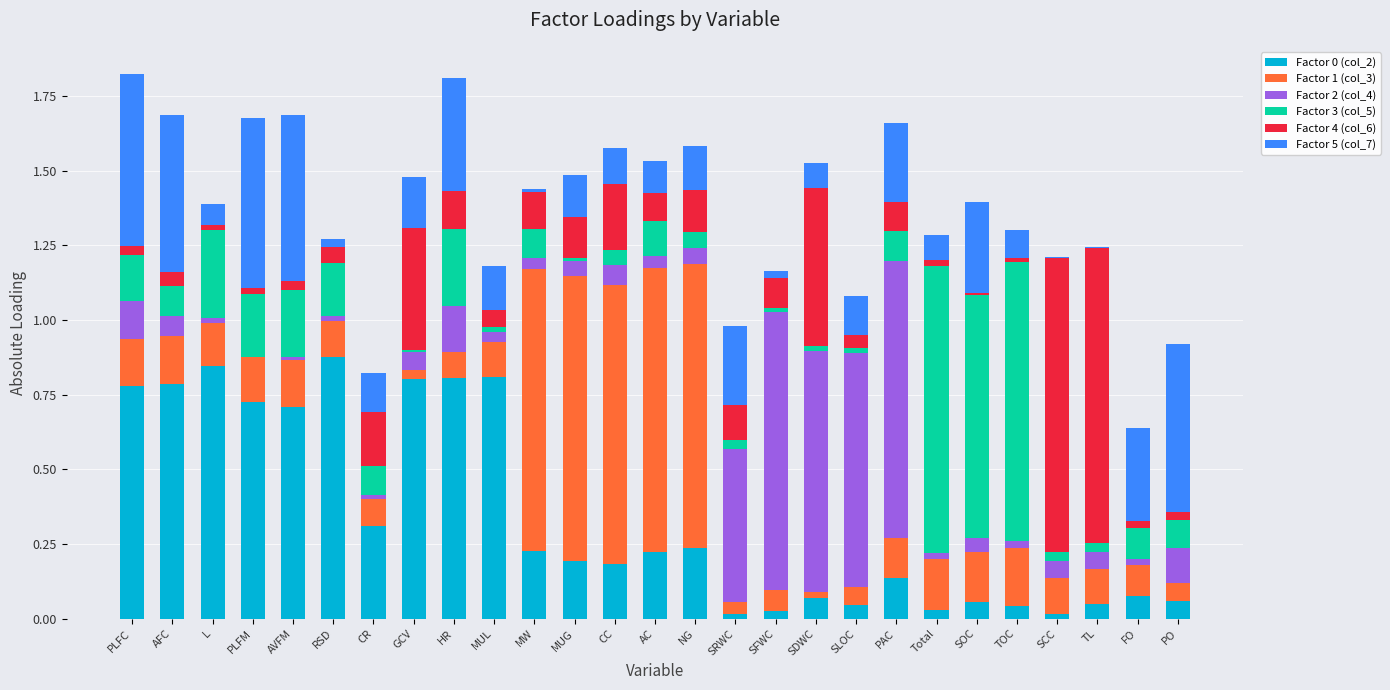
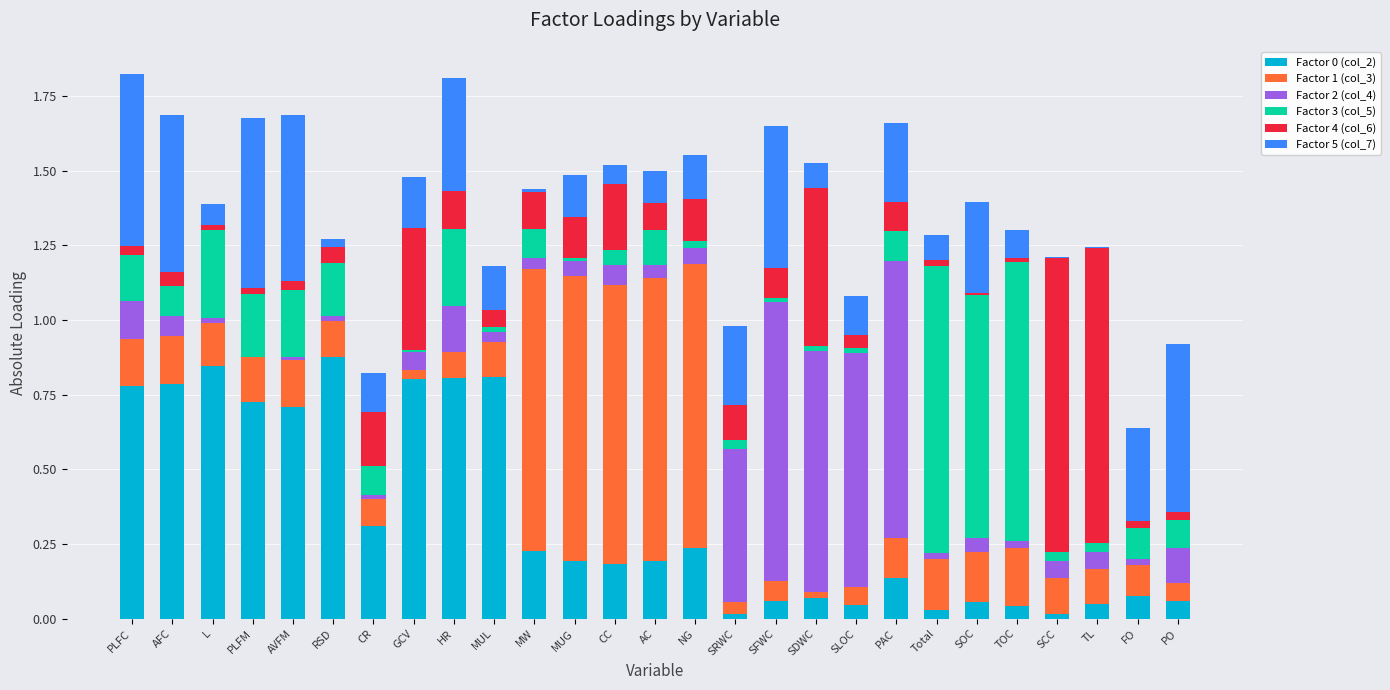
  {
    "Factor 0 (col_2)": {
      "PLFC": 0.78,
      "AFC": 0.78,
      "L": 0.85,
      "PLFM": 0.72,
      "AVFM": 0.71,
      "RSD": 0.88,
      "CR": 0.31,
      "GCV": 0.80,
      "HR": 0.81,
      "MUL": 0.81,
      "MW": 0.23,
      "MUG": 0.19,
      "CC": 0.18,
-     "AC": 0.22,
+     "AC": 0.19,
      "NG": 0.24,
      "SRWC": 0.02,
-     "SFWC": 0.03,
+     "SFWC": 0.06,
      "SDWC": 0.07,
      "SLOC": 0.04,
      "PAC": 0.14,
      "Total": 0.03,
      "SOC": 0.06,
      "TOC": 0.04,
      "SCC": 0.02,
      "TL": 0.05,
      "FO": 0.08,
      "PO": 0.06
    },
    "Factor 1 (col_3)": {
      "PLFC": 0.16,
      "AFC": 0.16,
      "L": 0.14,
      "PLFM": 0.15,
      "AVFM": 0.16,
      "RSD": 0.12,
      "CR": 0.09,
      "GCV": 0.03,
      "HR": 0.09,
      "MUL": 0.12,
      "MW": 0.94,
      "MUG": 0.95,
      "CC": 0.94,
      "AC": 0.95,
      "NG": 0.95,
      "SRWC": 0.04,
      "SFWC": 0.07,
      "SDWC": 0.02,
      "SLOC": 0.06,
      "PAC": 0.13,
      "Total": 0.17,
      "SOC": 0.17,
      "TOC": 0.19,
      "SCC": 0.12,
      "TL": 0.12,
      "FO": 0.10,
      "PO": 0.06
    },
    "Factor 2 (col_4)": {
      "PLFC": 0.12,
      "AFC": 0.07,
      "L": 0.02,
      "AVFM": 0.01,
      "RSD": 0.02,
      "CR": 0.01,
      "GCV": 0.06,
      "HR": 0.15,
      "MUL": 0.03,
      "MW": 0.04,
      "MUG": 0.05,
      "CC": 0.07,
      "AC": 0.04,
      "NG": 0.05,
      "SRWC": 0.51,
      "SFWC": 0.93,
      "SDWC": 0.81,
      "SLOC": 0.78,
      "PAC": 0.93,
      "Total": 0.02,
      "SOC": 0.05,
      "TOC": 0.02,
      "SCC": 0.06,
      "TL": 0.06,
      "FO": 0.02,
      "PO": 0.12
    },
    "Factor 3 (col_5)": {
      "PLFC": 0.16,
      "AFC": 0.10,
      "L": 0.29,
      "PLFM": 0.21,
      "AVFM": 0.23,
      "RSD": 0.17,
      "CR": 0.10,
      "HR": 0.26,
      "MUL": 0.02,
      "MW": 0.10,
      "MUG": 0.01,
      "CC": 0.05,
      "AC": 0.12,
-     "NG": 0.05,
+     "NG": 0.02,
      "SRWC": 0.03,
      "SFWC": 0.01,
      "SDWC": 0.02,
      "SLOC": 0.02,
      "PAC": 0.10,
      "Total": 0.96,
      "SOC": 0.81,
      "TOC": 0.94,
      "SCC": 0.03,
      "TL": 0.03,
      "FO": 0.11,
      "PO": 0.09
    },
    "Factor 4 (col_6)": {
      "PLFC": 0.03,
      "AFC": 0.05,
      "L": 0.02,
      "PLFM": 0.02,
      "AVFM": 0.03,
      "RSD": 0.05,
      "CR": 0.18,
      "GCV": 0.41,
      "HR": 0.13,
      "MUL": 0.06,
      "MW": 0.12,
      "MUG": 0.14,
      "CC": 0.22,
      "AC": 0.09,
      "NG": 0.14,
      "SRWC": 0.12,
      "SFWC": 0.10,
      "SDWC": 0.53,
      "SLOC": 0.04,
      "PAC": 0.10,
      "Total": 0.02,
      "SOC": 0.01,
      "TOC": 0.01,
      "SCC": 0.98,
      "TL": 0.99,
      "FO": 0.02,
      "PO": 0.03
    },
    "Factor 5 (col_7)": {
      "PLFC": 0.58,
      "AFC": 0.53,
      "L": 0.07,
      "PLFM": 0.57,
      "AVFM": 0.55,
      "RSD": 0.03,
      "CR": 0.13,
      "GCV": 0.17,
      "HR": 0.38,
      "MUL": 0.15,
      "MW": 0.01,
      "MUG": 0.14,
-     "CC": 0.12,
+     "CC": 0.06,
      "AC": 0.11,
      "NG": 0.15,
      "SRWC": 0.26,
-     "SFWC": 0.02,
+     "SFWC": 0.47,
      "SDWC": 0.08,
      "SLOC": 0.13,
      "PAC": 0.26,
      "Total": 0.08,
      "SOC": 0.30,
      "TOC": 0.09,
      "FO": 0.31,
      "PO": 0.56
    }
  }
